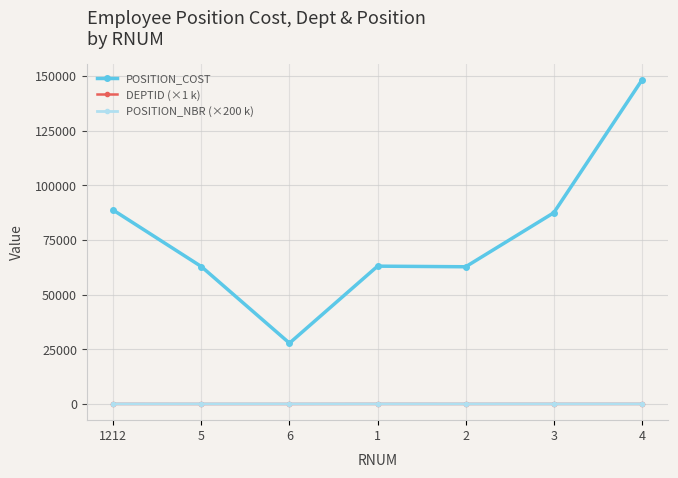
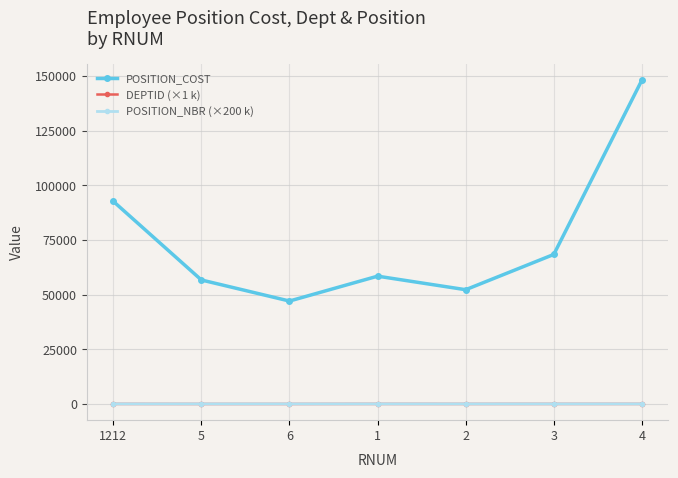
  {
    "POSITION_COST": {
-     "1212": 89000,
-     "5": 63000,
-     "6": 28000,
-     "1": 63000,
-     "2": 63000,
-     "3": 87000,
+     "1212": 93000,
+     "5": 57000,
+     "6": 47000,
+     "1": 58000,
+     "2": 52000,
+     "3": 68000,
      "4": 148000
    },
    "POSITION_NBR (×200 k)": {
      "1212": 0,
      "5": 0,
      "6": 0,
      "1": 0,
      "2": 0,
      "3": 0,
      "4": 0
    }
  }
